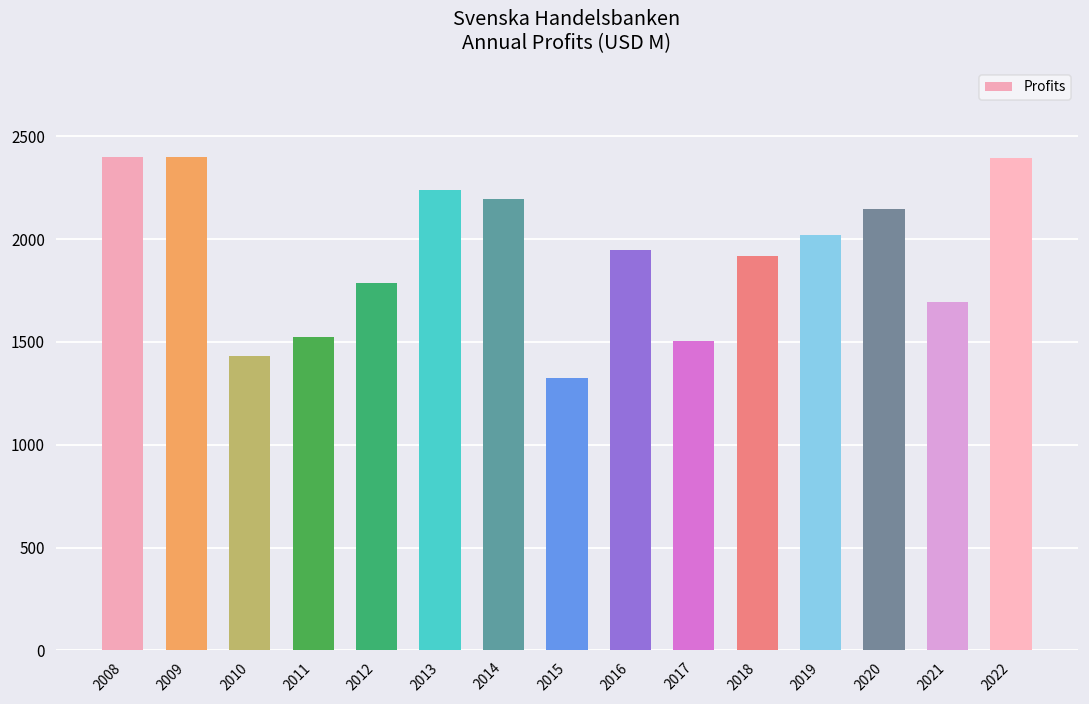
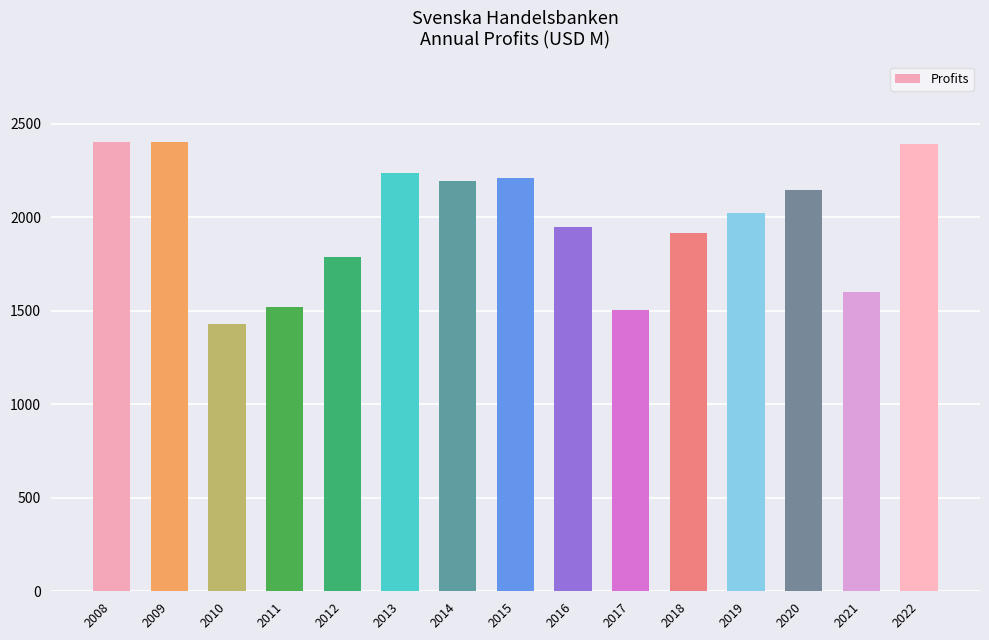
  {
    "2008": 2400,
    "2009": 2400,
    "2010": 1430,
    "2011": 1520,
    "2012": 1790,
    "2013": 2240,
    "2014": 2190,
-   "2015": 1330,
+   "2015": 2210,
    "2016": 1950,
    "2017": 1500,
    "2018": 1920,
    "2019": 2020,
    "2020": 2150,
-   "2021": 1690,
+   "2021": 1600,
    "2022": 2390
  }
